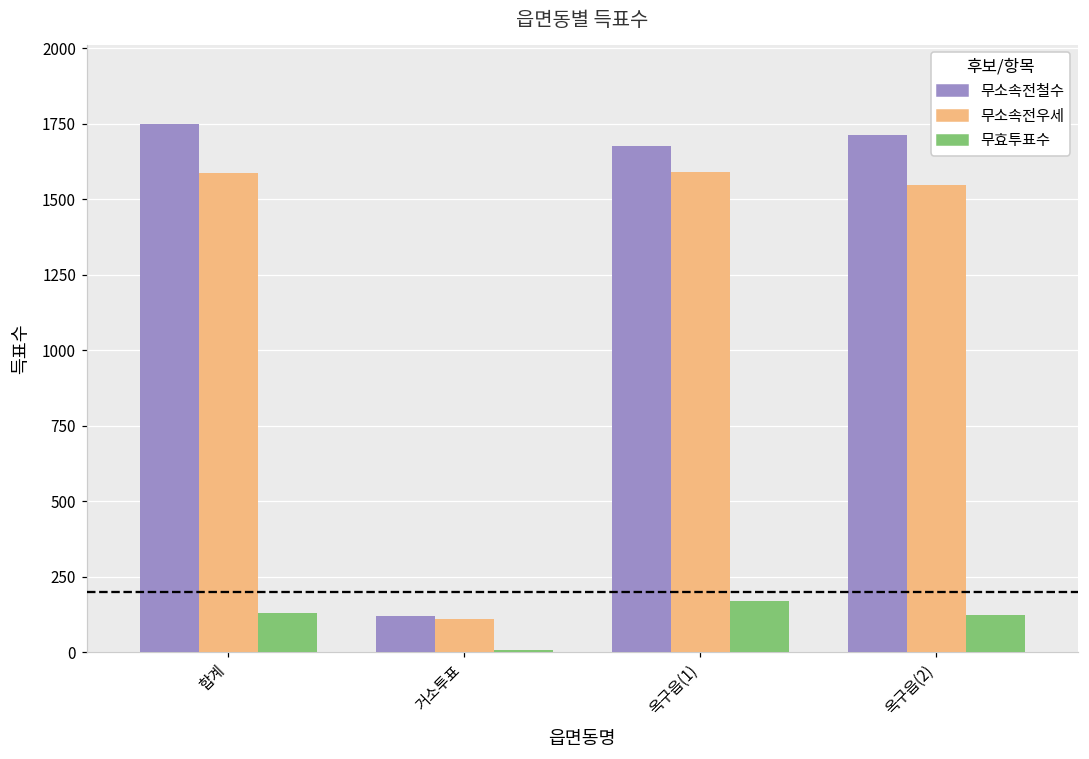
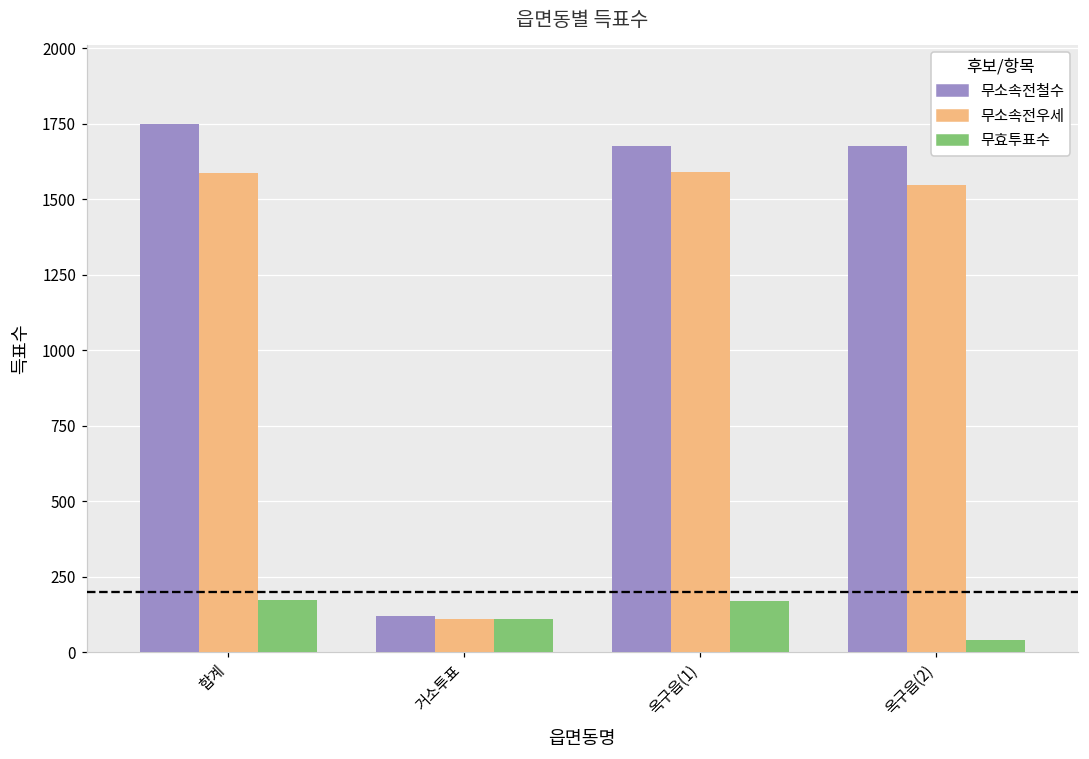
  {
    "무소속전철수": {
      "합계": 1750,
      "거소투표": 120,
      "옥구읍(1)": 1680,
-     "옥구읍(2)": 1710
+     "옥구읍(2)": 1680
    },
    "무소속전우세": {
      "합계": 1590,
      "거소투표": 110,
      "옥구읍(1)": 1590,
      "옥구읍(2)": 1550
    },
    "무효투표수": {
-     "합계": 130,
-     "거소투표": 10,
+     "합계": 170,
+     "거소투표": 110,
      "옥구읍(1)": 170,
-     "옥구읍(2)": 120
+     "옥구읍(2)": 40
    }
  }
